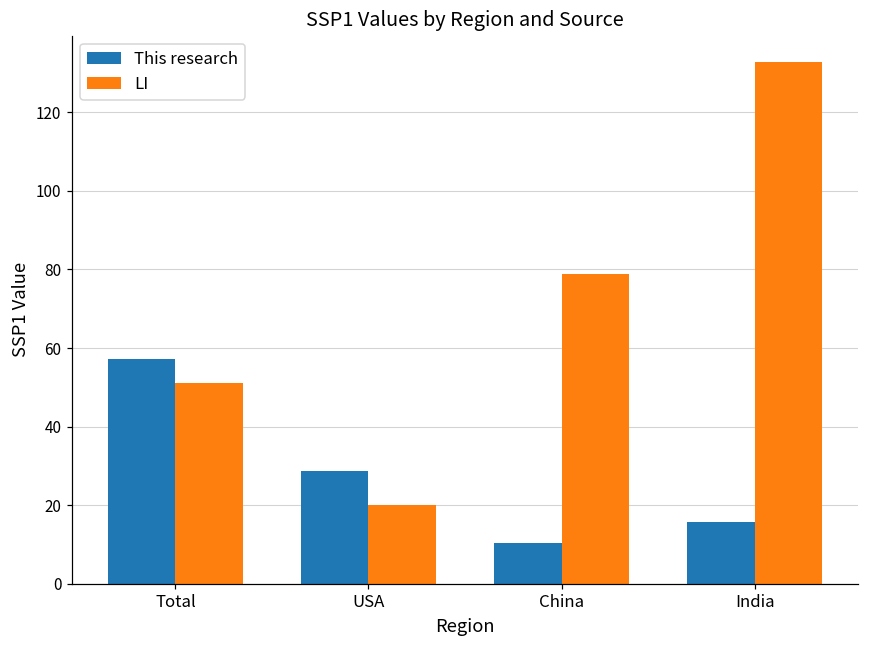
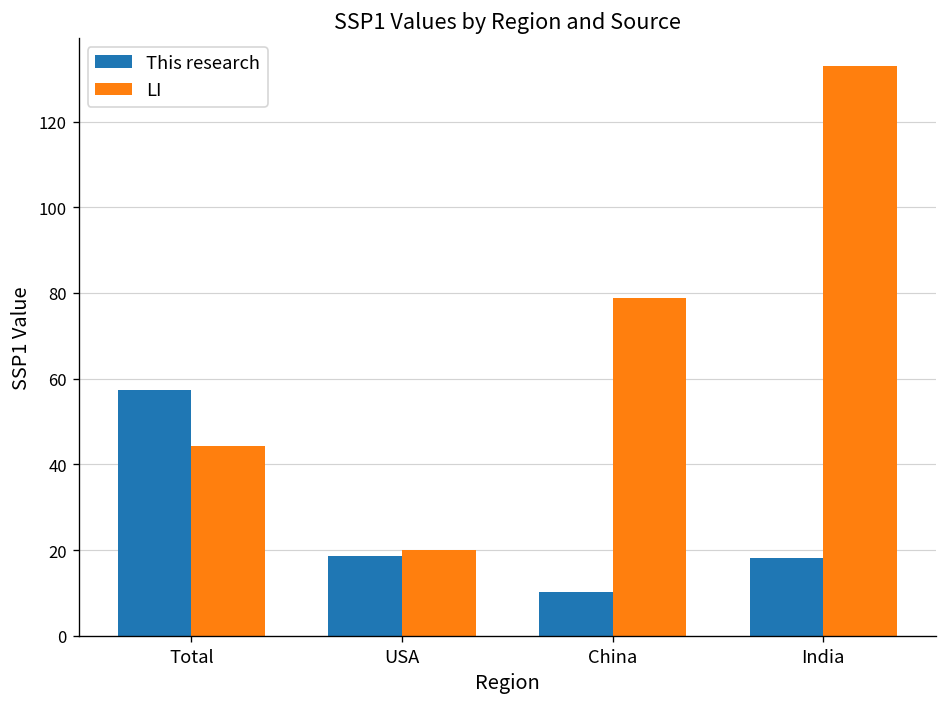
  {
    "This research": {
      "Total": 57,
-     "USA": 29,
+     "USA": 19,
      "China": 10,
-     "India": 16
+     "India": 18
    },
    "LI": {
-     "Total": 51,
+     "Total": 44,
      "USA": 20,
      "China": 79,
      "India": 133
    }
  }
